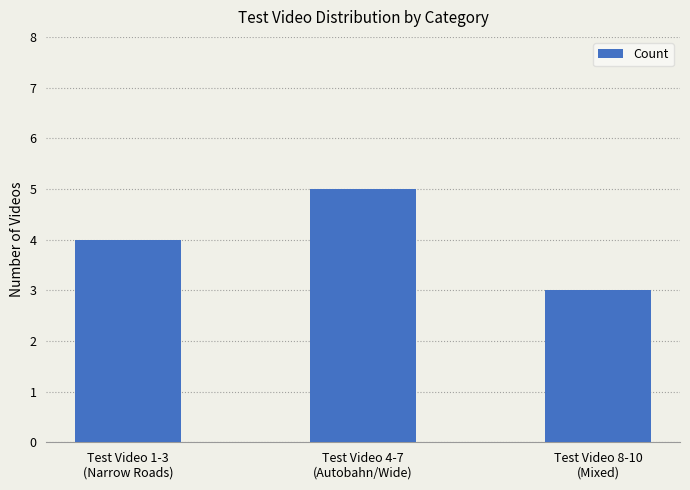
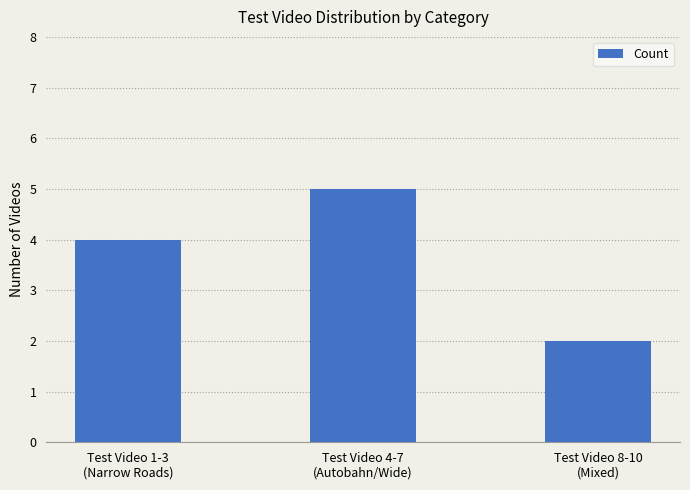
  {
    "Test Video 1-3 (Narrow Roads)": 4,
    "Test Video 4-7 (Autobahn/Wide)": 5,
-   "Test Video 8-10 (Mixed)": 3
+   "Test Video 8-10 (Mixed)": 2
  }
